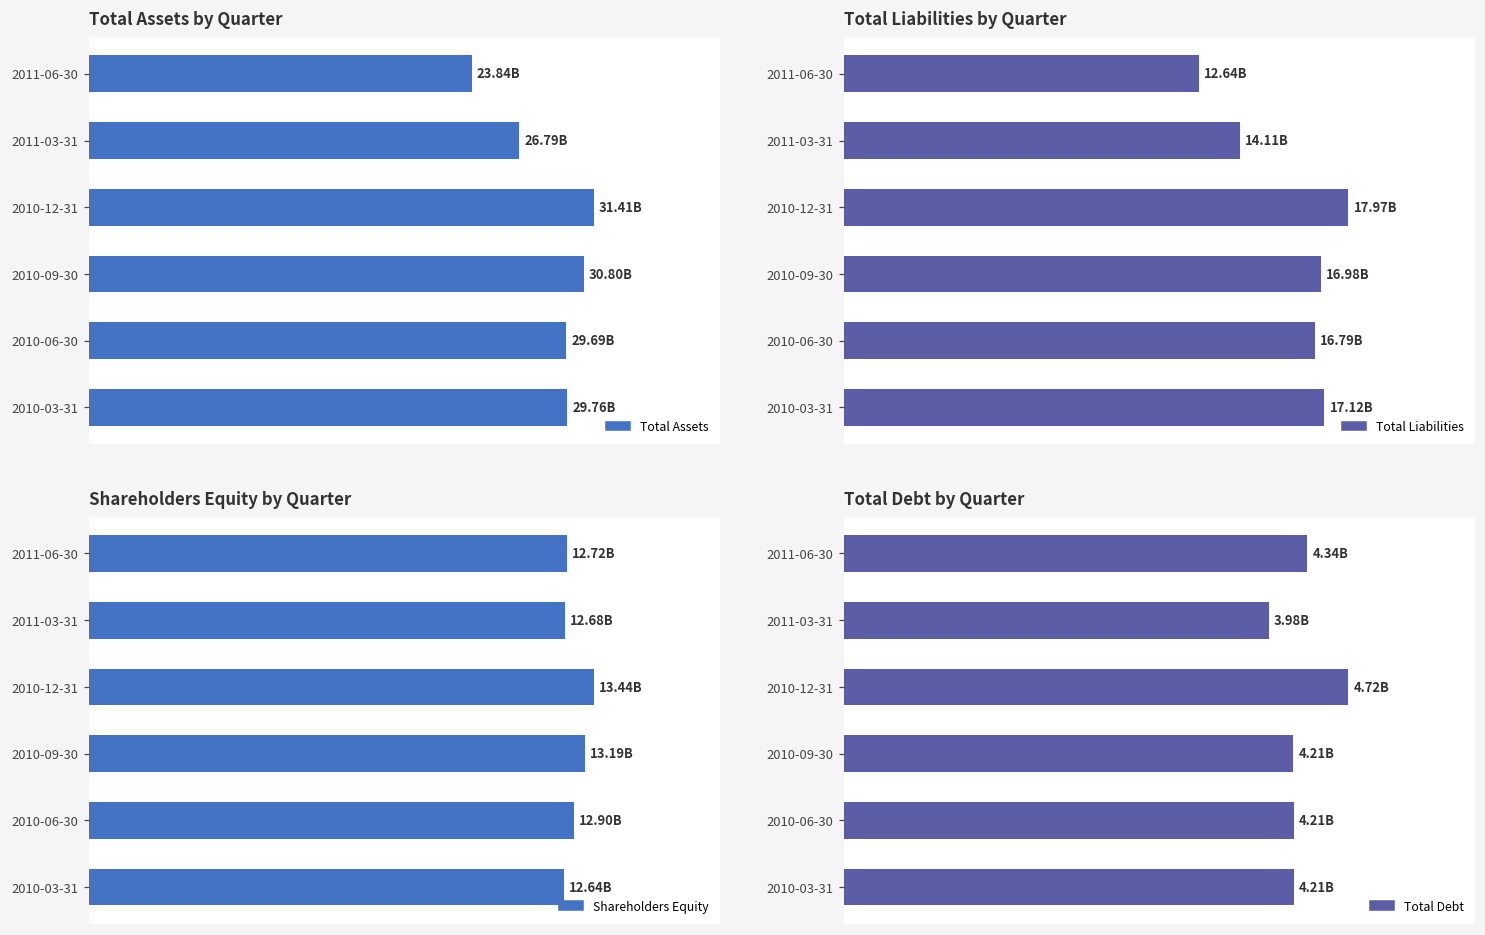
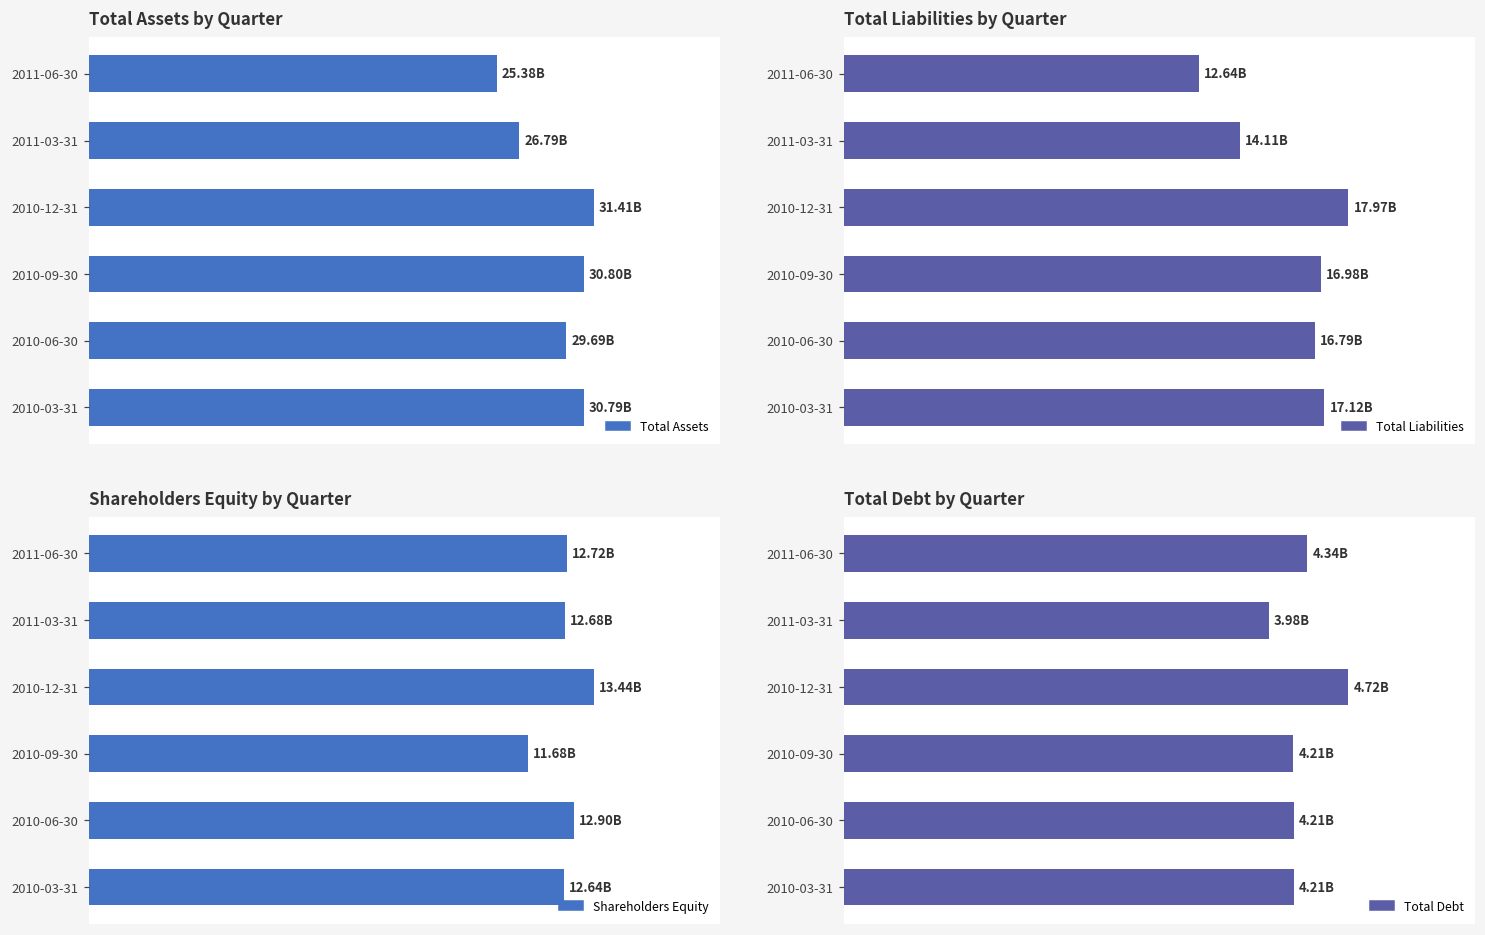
  {
    "Total Assets by Quarter": {
-     "2011-06-30": "23.84B",
+     "2011-06-30": "25.38B",
      "2011-03-31": "26.79B",
      "2010-12-31": "31.41B",
      "2010-09-30": "30.80B",
      "2010-06-30": "29.69B",
-     "2010-03-31": "29.76B"
+     "2010-03-31": "30.79B"
    },
    "Total Liabilities by Quarter": {
      "2011-06-30": "12.64B",
      "2011-03-31": "14.11B",
      "2010-12-31": "17.97B",
      "2010-09-30": "16.98B",
      "2010-06-30": "16.79B",
      "2010-03-31": "17.12B"
    },
    "Shareholders Equity by Quarter": {
      "2011-06-30": "12.72B",
      "2011-03-31": "12.68B",
      "2010-12-31": "13.44B",
-     "2010-09-30": "13.19B",
+     "2010-09-30": "11.68B",
      "2010-06-30": "12.90B",
      "2010-03-31": "12.64B"
    },
    "Total Debt by Quarter": {
      "2011-06-30": "4.34B",
      "2011-03-31": "3.98B",
      "2010-12-31": "4.72B",
      "2010-09-30": "4.21B",
      "2010-06-30": "4.21B",
      "2010-03-31": "4.21B"
    }
  }
